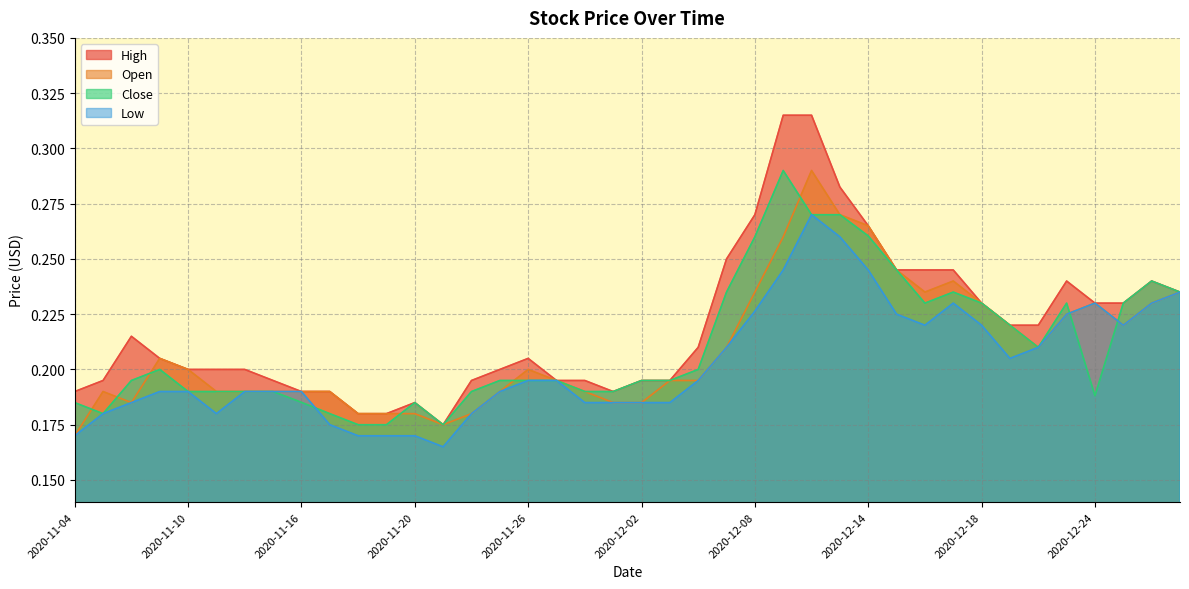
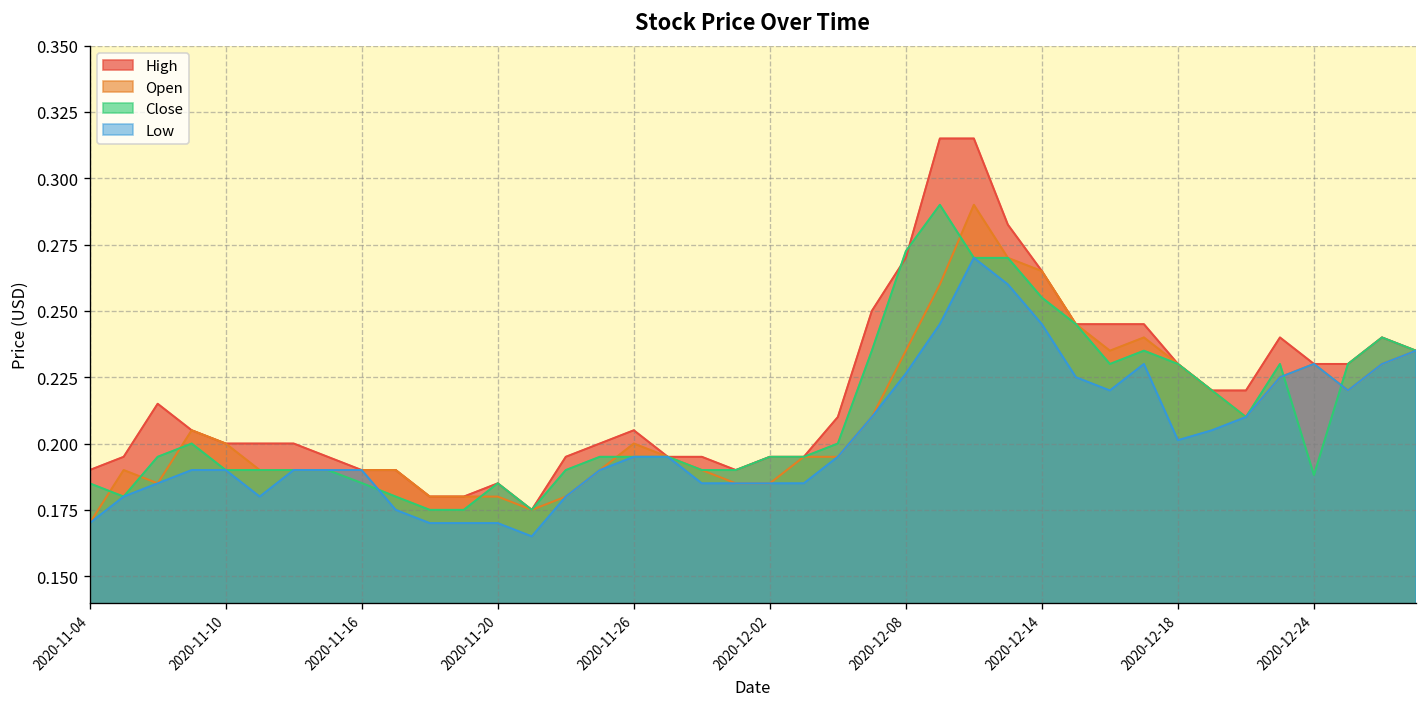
  {
    "Close": {
      "2020-11-04": 0.185,
      "2020-11-16": 0.185,
-     "2020-12-08": 0.260,
-     "2020-12-14": 0.260,
+     "2020-12-08": 0.273,
+     "2020-12-14": 0.255,
      "2020-12-24": 0.188
    },
    "Low": {
      "2020-11-20": 0.170,
      "2020-12-08": 0.226,
      "2020-12-14": 0.245,
-     "2020-12-18": 0.220
+     "2020-12-18": 0.201
    }
  }
